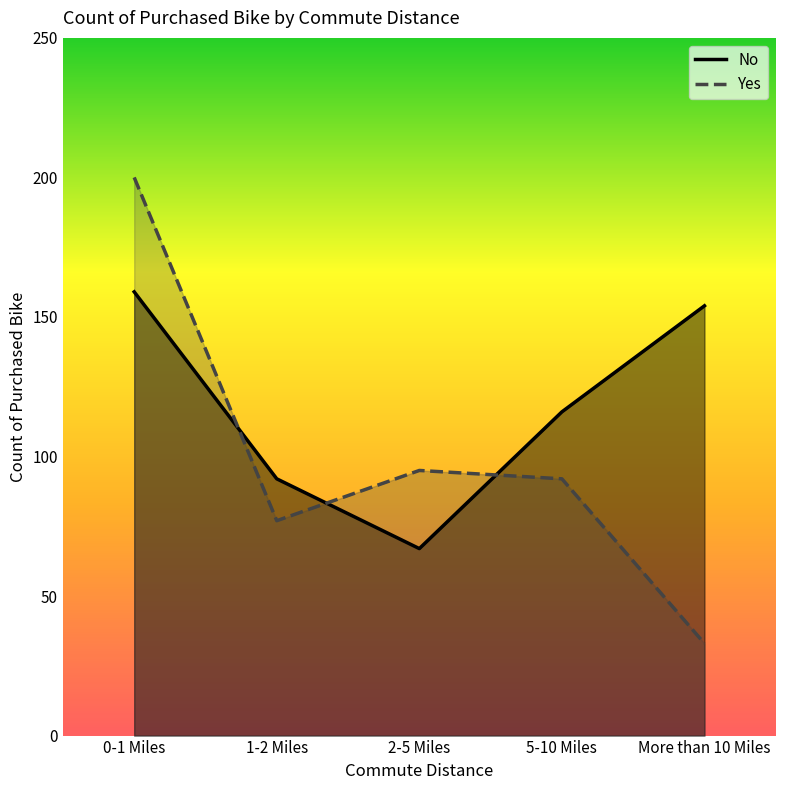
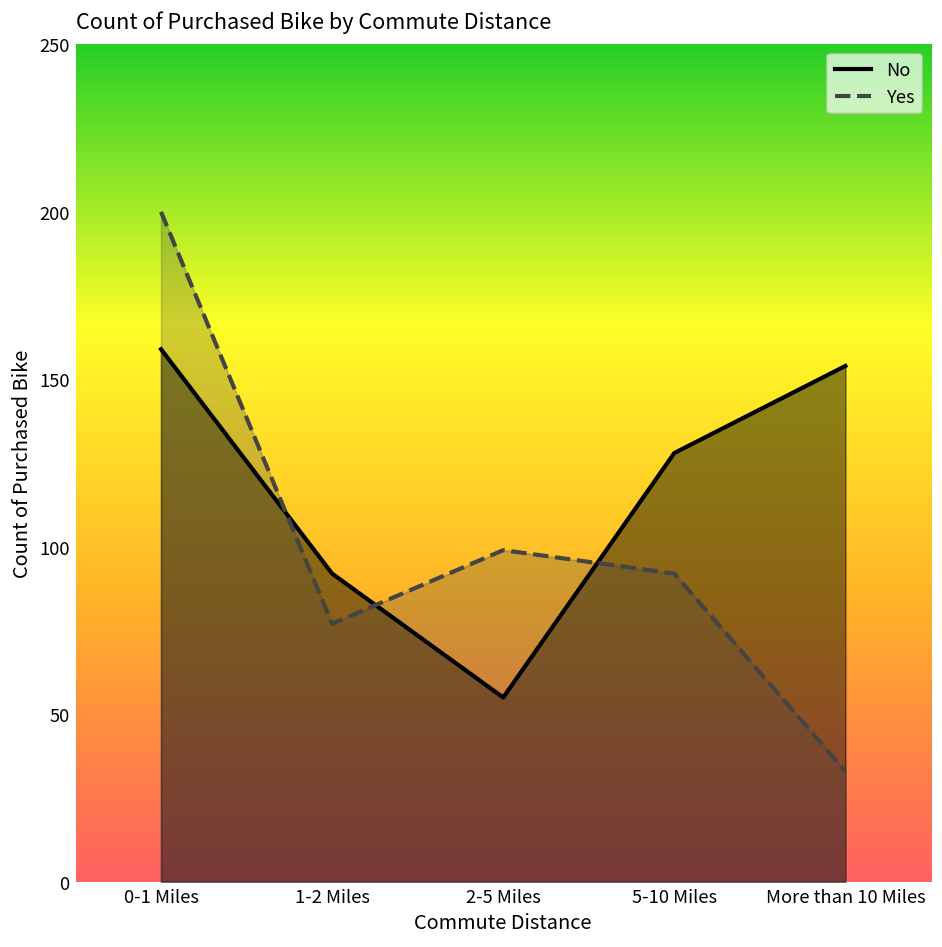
  {
    "No": {
      "0-1 Miles": 159,
      "1-2 Miles": 92,
-     "2-5 Miles": 67,
-     "5-10 Miles": 116,
+     "2-5 Miles": 55,
+     "5-10 Miles": 128,
      "More than 10 Miles": 154
    },
    "Yes": {
      "0-1 Miles": 200,
      "1-2 Miles": 77,
-     "2-5 Miles": 95,
+     "2-5 Miles": 99,
      "5-10 Miles": 92,
      "More than 10 Miles": 33
    }
  }
